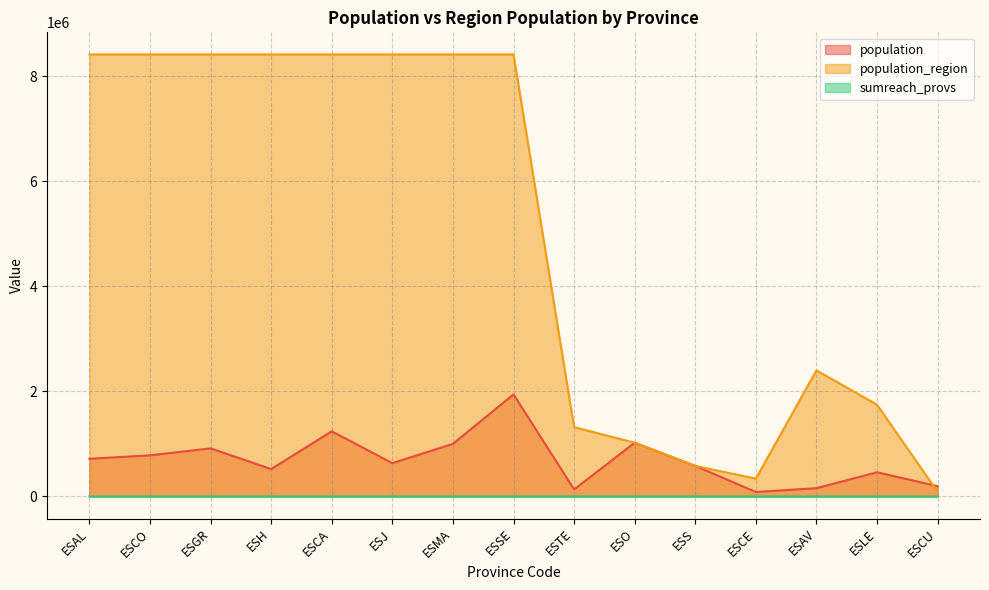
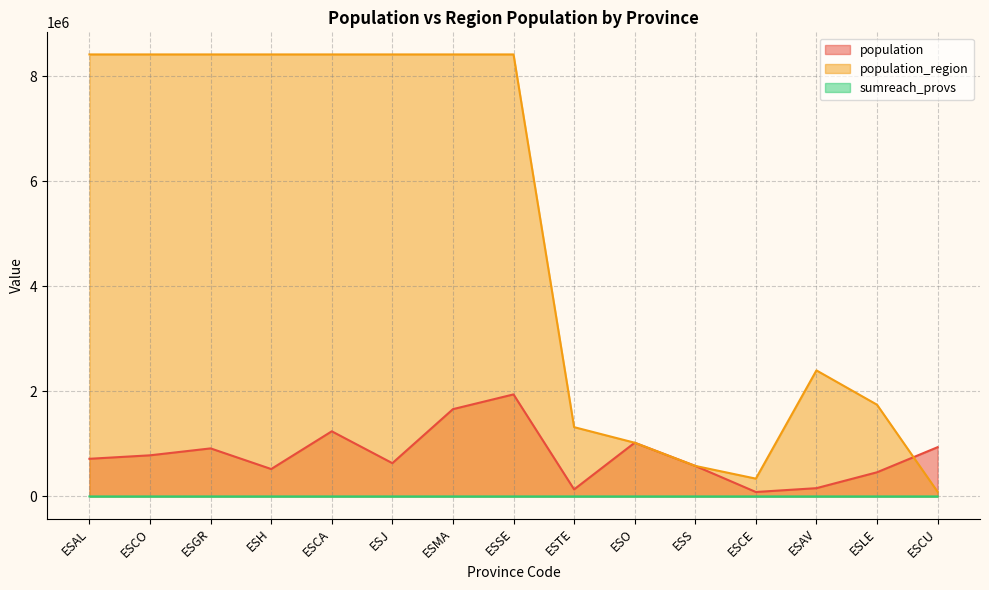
  {
    "population": {
      "ESAL": 700000,
      "ESCO": 800000,
      "ESGR": 900000,
      "ESH": 500000,
      "ESCA": 1200000,
      "ESJ": 600000,
-     "ESMA": 1000000,
+     "ESMA": 1700000,
      "ESSE": 1900000,
      "ESTE": 100000,
      "ESCE": 100000,
      "ESAV": 200000,
      "ESLE": 500000,
-     "ESCU": 200000
+     "ESCU": 900000
    },
    "population_region": {
      "ESAL": 8400000,
      "ESCO": 8400000,
      "ESGR": 8400000,
      "ESH": 8400000,
      "ESCA": 8400000,
      "ESJ": 8400000,
      "ESMA": 8400000,
      "ESSE": 8400000,
      "ESTE": 1300000,
      "ESCE": 300000,
      "ESAV": 2400000,
      "ESLE": 1700000,
      "ESCU": 100000
    },
    "sumreach_provs": {
      "ESAL": 0,
      "ESCO": 0,
      "ESGR": 0,
      "ESH": 0,
      "ESCA": 0,
      "ESJ": 0,
      "ESMA": 0,
      "ESSE": 0,
      "ESTE": 0,
      "ESO": 0,
      "ESS": 0,
      "ESCE": 0,
      "ESAV": 0,
      "ESLE": 0,
      "ESCU": 0
    }
  }
